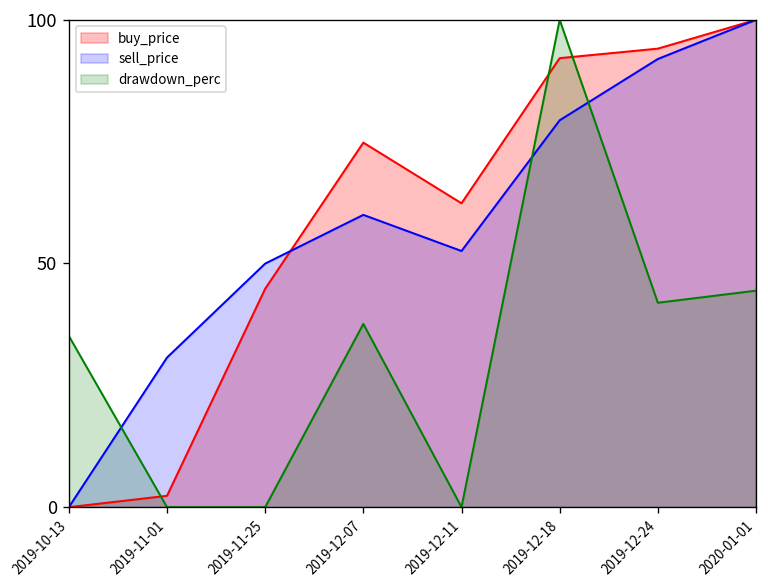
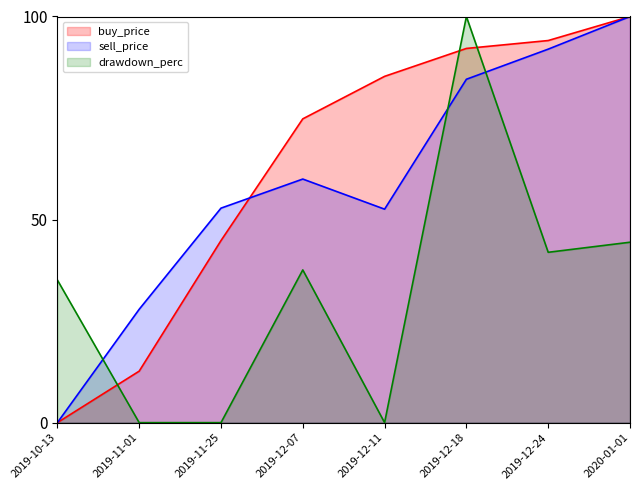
  {
    "buy_price": {
-     "2019-11-01": 2,
+     "2019-11-01": 13,
      "2019-11-25": 45,
      "2019-12-07": 75,
-     "2019-12-11": 62,
+     "2019-12-11": 85,
      "2019-12-18": 92,
      "2019-12-24": 94
    },
    "sell_price": {
-     "2019-11-01": 31,
-     "2019-11-25": 50,
+     "2019-11-01": 28,
+     "2019-11-25": 53,
      "2019-12-07": 60,
      "2019-12-11": 53,
-     "2019-12-18": 79,
+     "2019-12-18": 85,
      "2019-12-24": 92
    },
    "drawdown_perc": {
      "2019-10-13": 35,
      "2019-11-01": 0,
      "2019-11-25": 0,
      "2019-12-07": 38,
      "2019-12-11": 0,
      "2019-12-18": 100,
      "2019-12-24": 42,
      "2020-01-01": 44
    }
  }
